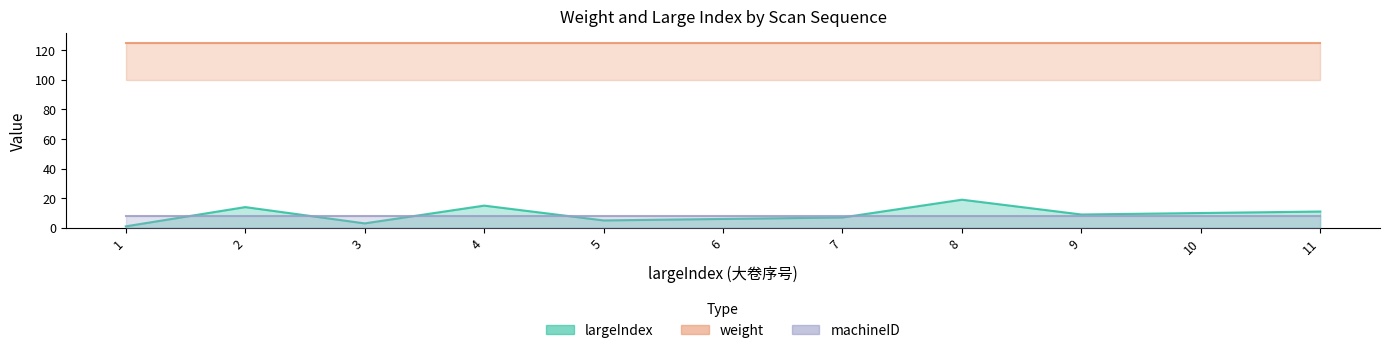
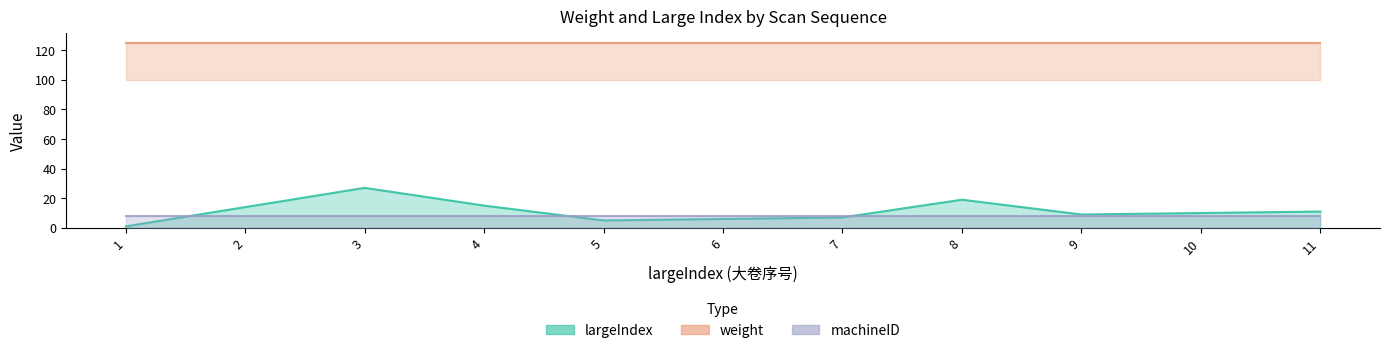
  {
    "largeIndex": {
      "1": 1,
      "2": 14,
-     "3": 3,
+     "3": 27,
      "4": 15,
      "5": 5,
      "6": 6,
      "8": 19,
      "10": 10,
      "11": 11
    },
    "weight": {
      "1": 125,
      "2": 125,
      "3": 125,
      "4": 125,
      "5": 125,
      "6": 125,
      "7": 125,
      "8": 125,
      "9": 125,
      "10": 125,
      "11": 125
    },
    "machineID": {
      "1": 8,
      "2": 8,
      "3": 8,
      "4": 8,
      "5": 8,
      "6": 8,
      "8": 8,
      "10": 8,
      "11": 8
    }
  }
